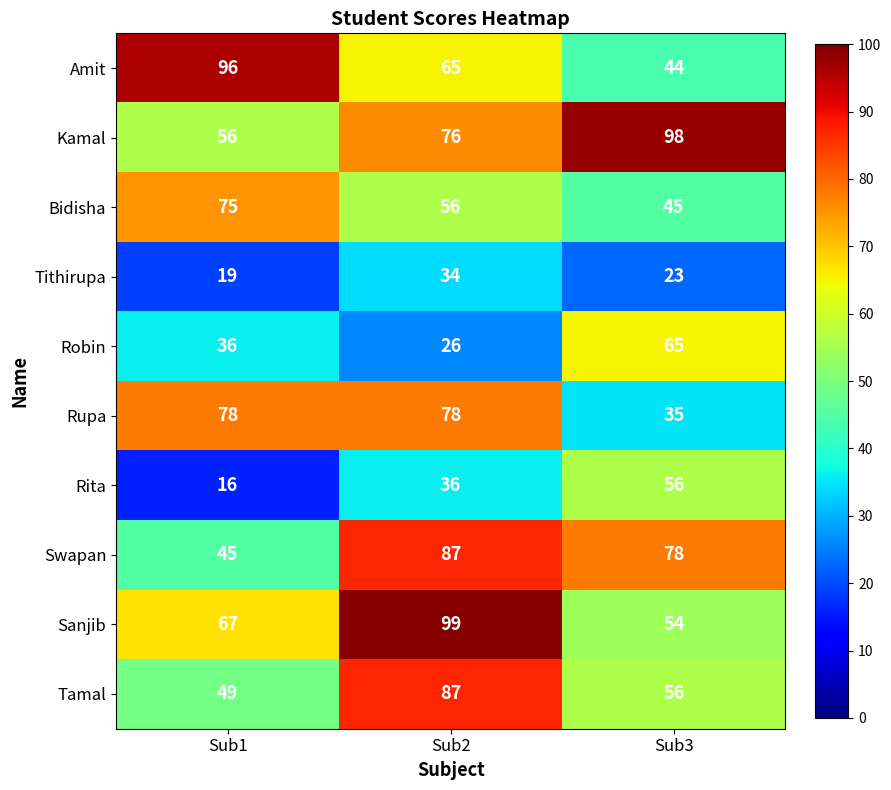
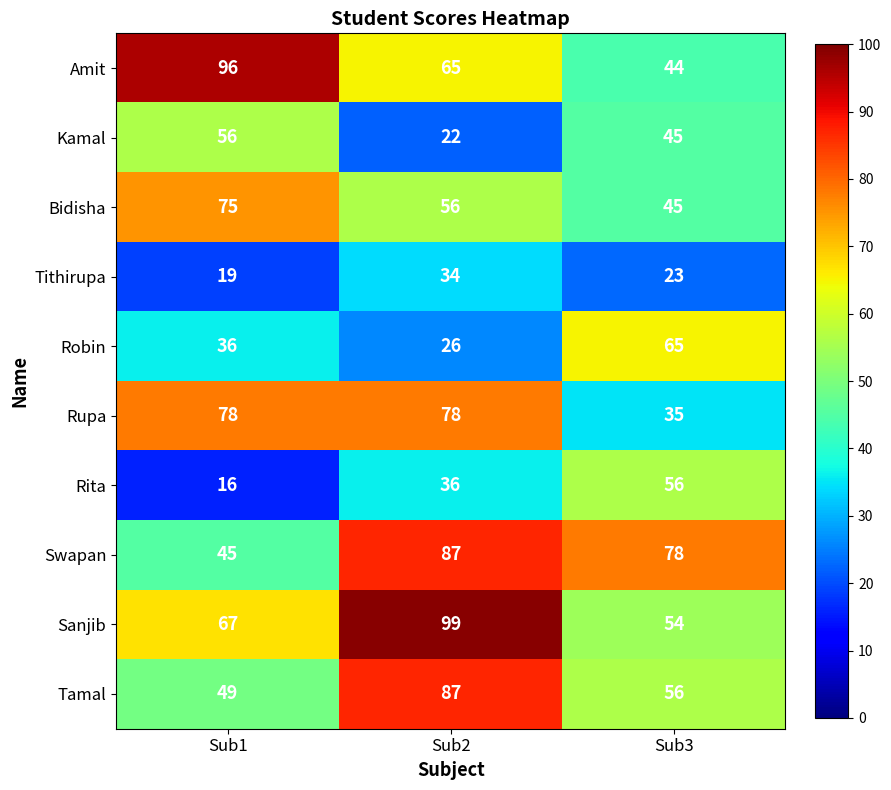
  {
    "Amit": {
      "Sub1": 96,
      "Sub2": 65,
      "Sub3": 44
    },
    "Kamal": {
      "Sub1": 56,
-     "Sub2": 76,
-     "Sub3": 98
+     "Sub2": 22,
+     "Sub3": 45
    },
    "Bidisha": {
      "Sub1": 75,
      "Sub2": 56,
      "Sub3": 45
    },
    "Tithirupa": {
      "Sub1": 19,
      "Sub2": 34,
      "Sub3": 23
    },
    "Robin": {
      "Sub1": 36,
      "Sub2": 26,
      "Sub3": 65
    },
    "Rupa": {
      "Sub1": 78,
      "Sub2": 78,
      "Sub3": 35
    },
    "Rita": {
      "Sub1": 16,
      "Sub2": 36,
      "Sub3": 56
    },
    "Swapan": {
      "Sub1": 45,
      "Sub2": 87,
      "Sub3": 78
    },
    "Sanjib": {
      "Sub1": 67,
      "Sub2": 99,
      "Sub3": 54
    },
    "Tamal": {
      "Sub1": 49,
      "Sub2": 87,
      "Sub3": 56
    }
  }
